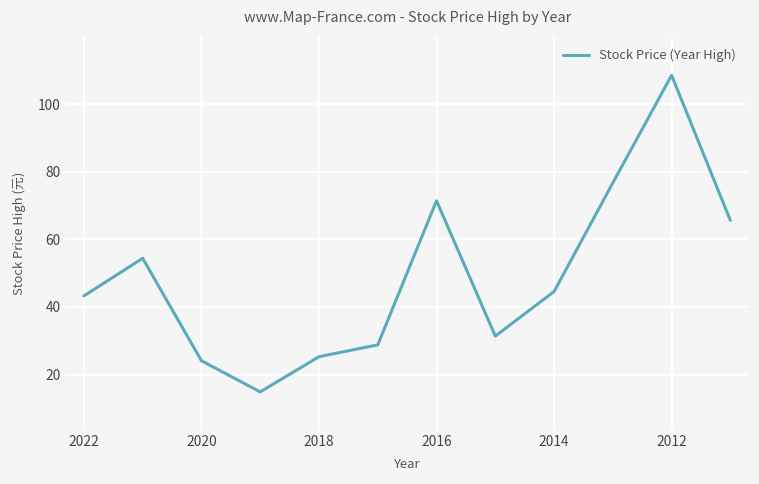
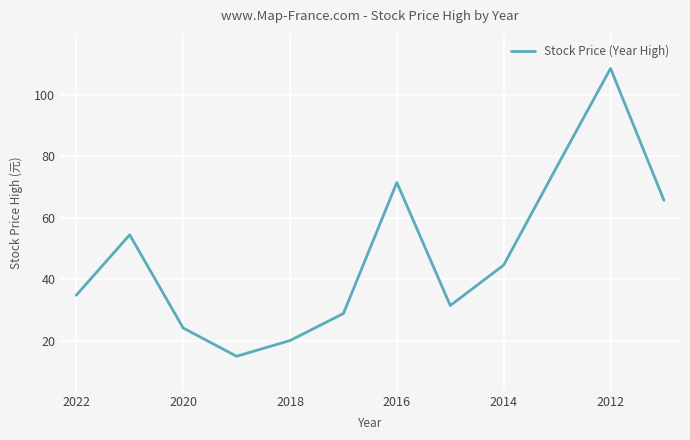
  {
-   "2022": 43,
+   "2022": 35,
    "2020": 24,
-   "2018": 25,
+   "2018": 20,
    "2016": 71,
    "2014": 45,
    "2012": 109
  }
